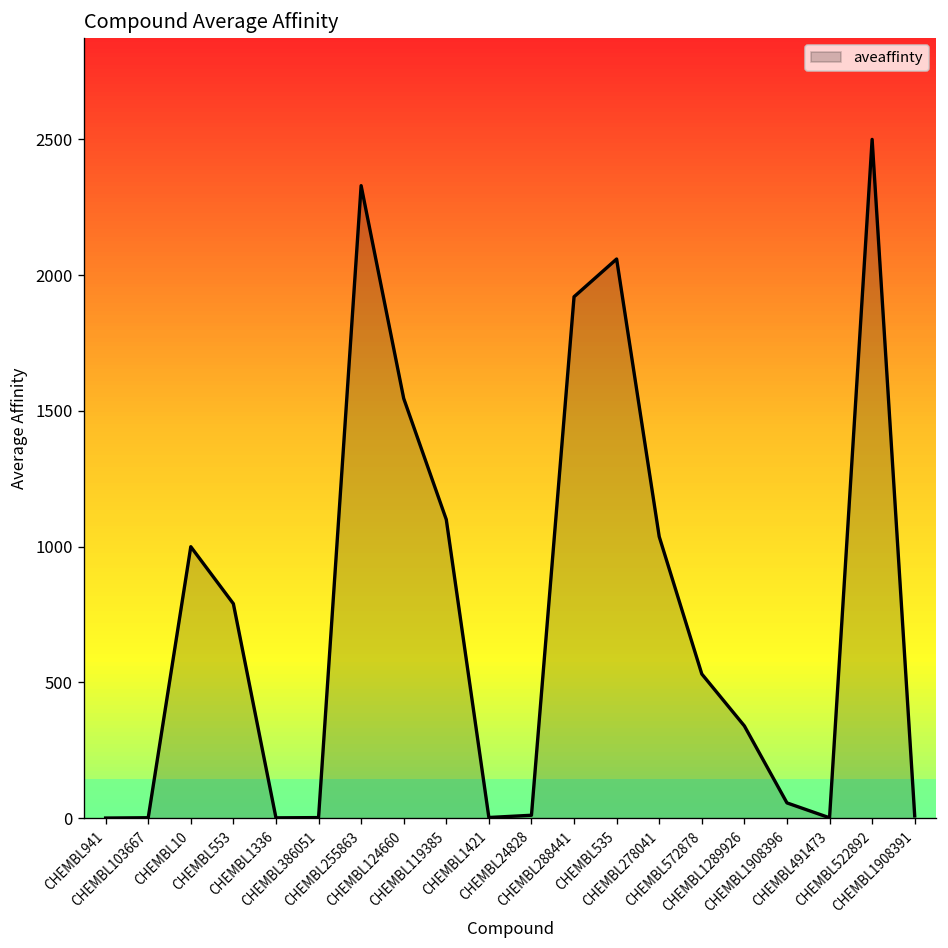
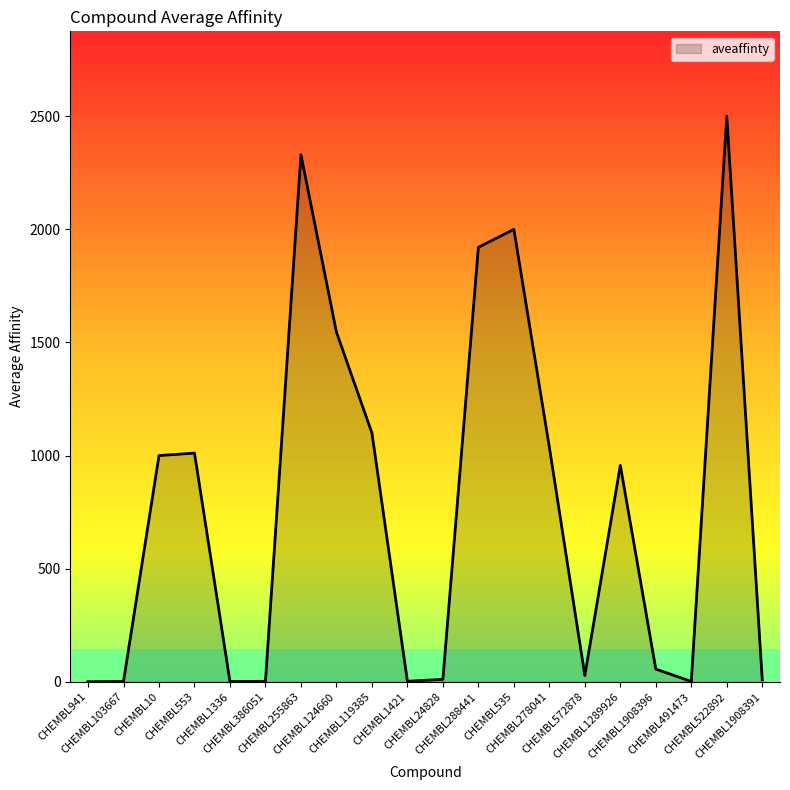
  {
    "CHEMBL941": 0,
    "CHEMBL103667": 0,
    "CHEMBL10": 1000,
-   "CHEMBL553": 790,
+   "CHEMBL553": 1010,
    "CHEMBL1336": 0,
    "CHEMBL386051": 0,
    "CHEMBL255863": 2330,
    "CHEMBL124660": 1550,
    "CHEMBL119385": 1100,
    "CHEMBL1421": 0,
    "CHEMBL24828": 10,
    "CHEMBL288441": 1920,
-   "CHEMBL535": 2060,
+   "CHEMBL535": 2000,
    "CHEMBL278041": 1040,
-   "CHEMBL572878": 530,
-   "CHEMBL1289926": 340,
+   "CHEMBL572878": 30,
+   "CHEMBL1289926": 960,
    "CHEMBL1908396": 60,
    "CHEMBL491473": 0,
    "CHEMBL522892": 2500,
    "CHEMBL1908391": 10
  }
